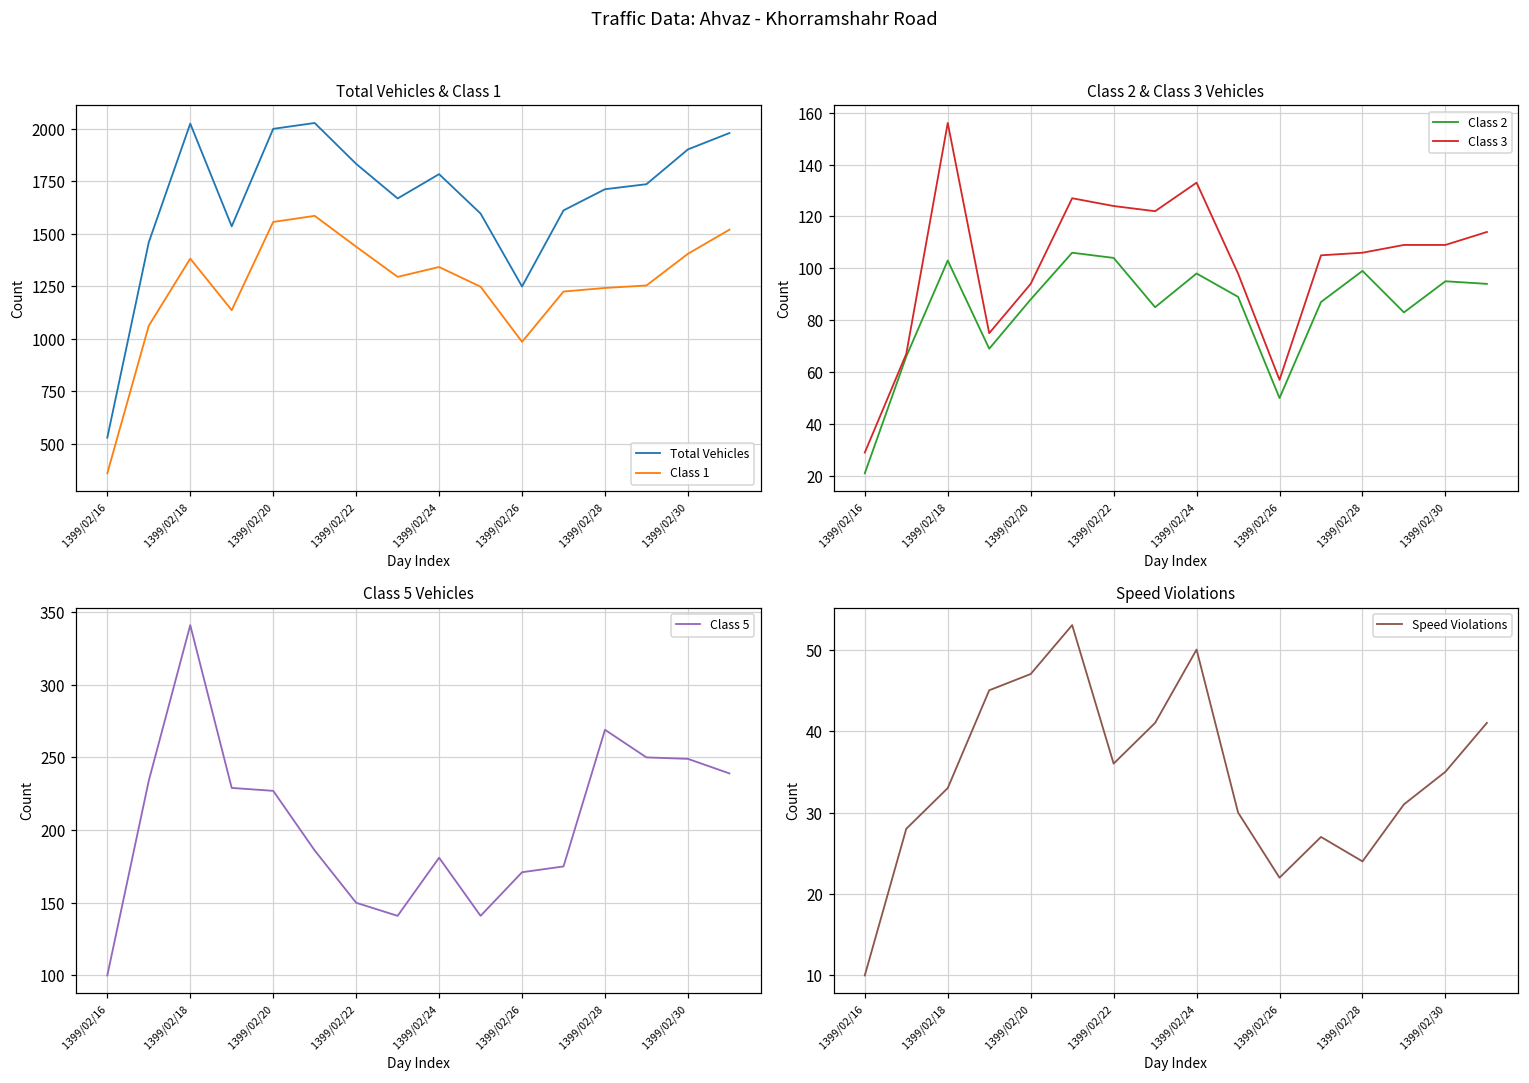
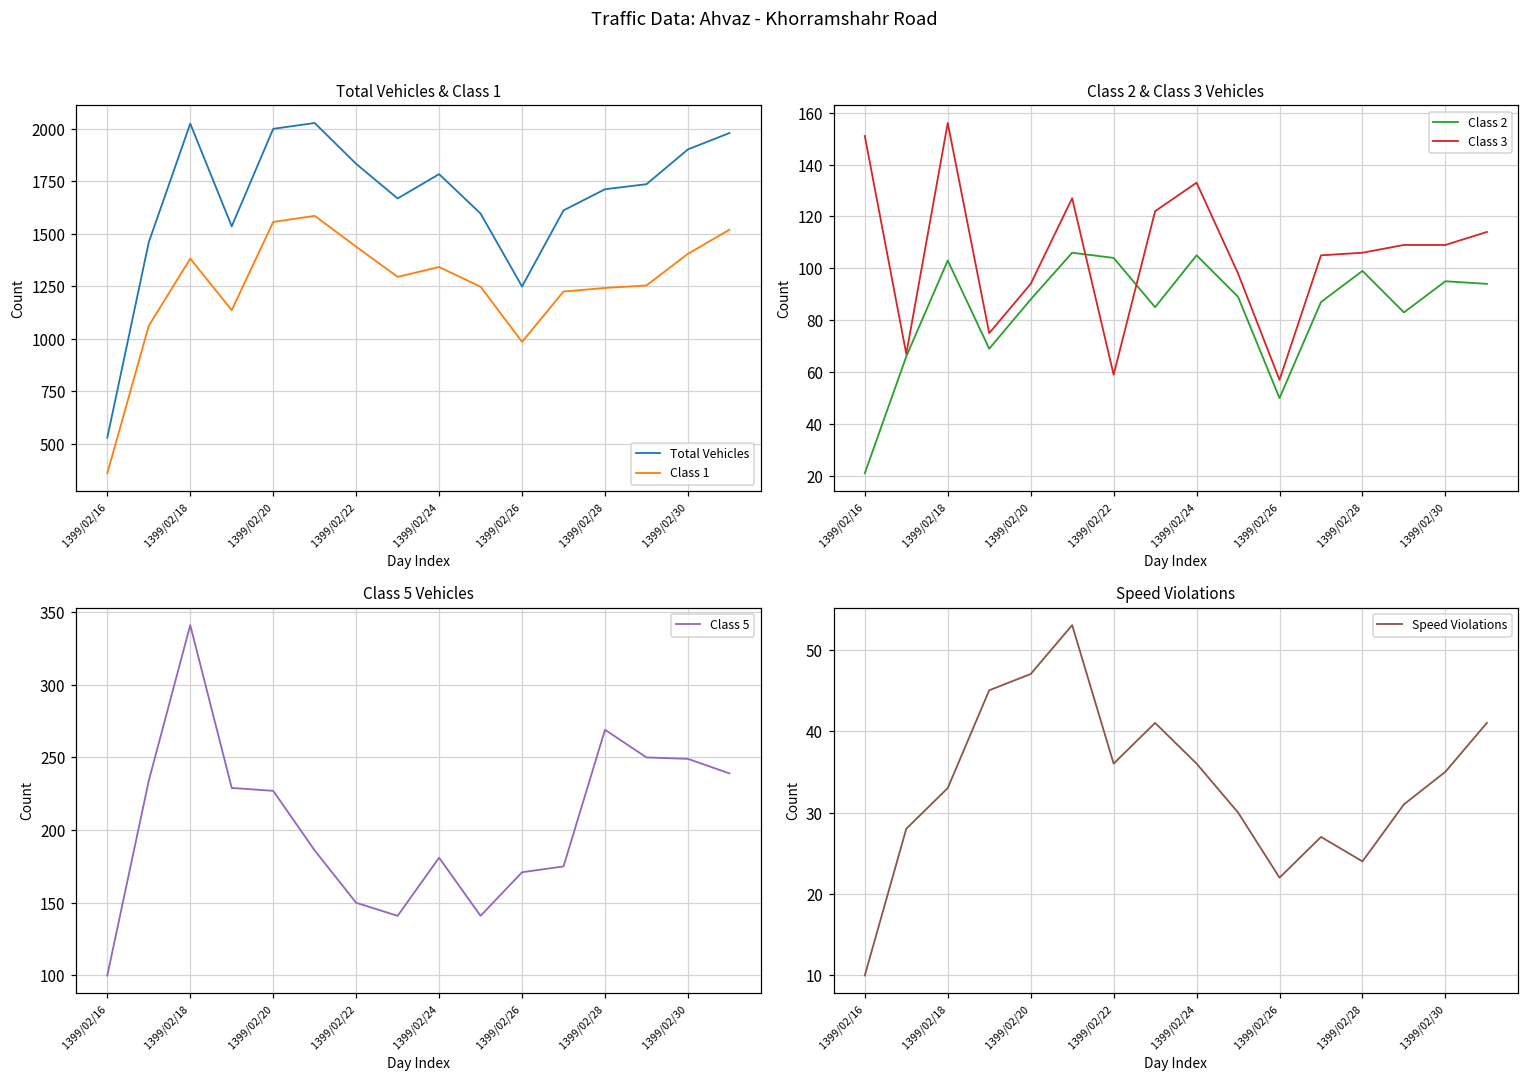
  {
    "Total Vehicles & Class 1": {
      "Total Vehicles": {
        "1399/02/16": 530,
        "1399/02/18": 2030,
        "1399/02/20": 2000,
        "1399/02/22": 1830,
        "1399/02/24": 1790,
        "1399/02/26": 1250,
        "1399/02/28": 1710,
        "1399/02/30": 1900
      },
      "Class 1": {
        "1399/02/16": 360,
        "1399/02/18": 1380,
        "1399/02/20": 1560,
        "1399/02/22": 1440,
        "1399/02/24": 1340,
        "1399/02/26": 990,
        "1399/02/28": 1240,
        "1399/02/30": 1410
      }
    },
    "Class 2 & Class 3 Vehicles": {
      "Class 2": {
        "1399/02/16": 21,
        "1399/02/18": 103,
        "1399/02/20": 88,
        "1399/02/22": 104,
-       "1399/02/24": 98,
+       "1399/02/24": 105,
        "1399/02/26": 50,
        "1399/02/28": 99,
        "1399/02/30": 95
      },
      "Class 3": {
-       "1399/02/16": 29,
+       "1399/02/16": 151,
        "1399/02/18": 156,
        "1399/02/20": 94,
-       "1399/02/22": 124,
+       "1399/02/22": 59,
        "1399/02/24": 133,
        "1399/02/26": 57,
        "1399/02/28": 106,
        "1399/02/30": 109
      }
    },
    "Class 5 Vehicles": {
      "1399/02/16": 100,
      "1399/02/18": 341,
      "1399/02/20": 227,
      "1399/02/22": 150,
      "1399/02/24": 181,
      "1399/02/26": 171,
      "1399/02/28": 269,
      "1399/02/30": 249
    },
    "Speed Violations": {
      "1399/02/16": 10,
      "1399/02/18": 33,
      "1399/02/20": 47,
      "1399/02/22": 36,
-     "1399/02/24": 50,
+     "1399/02/24": 36,
      "1399/02/26": 22,
      "1399/02/28": 24,
      "1399/02/30": 35
    }
  }
